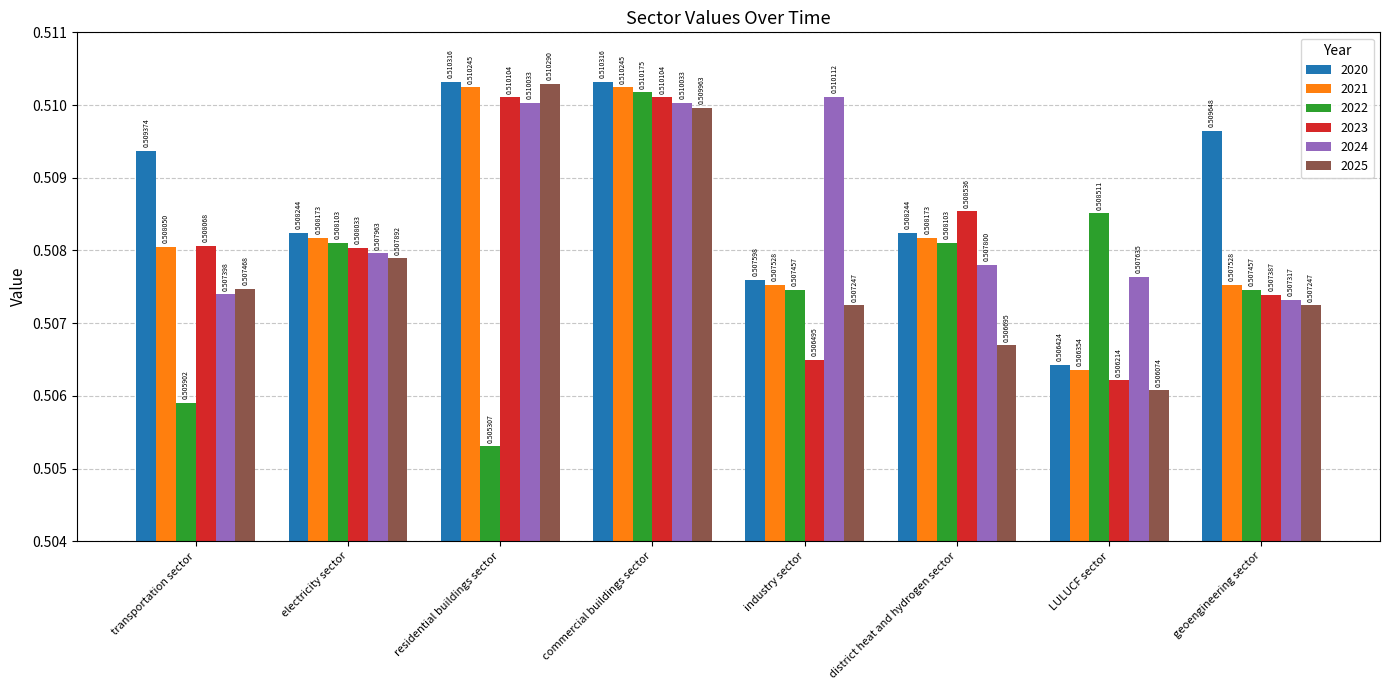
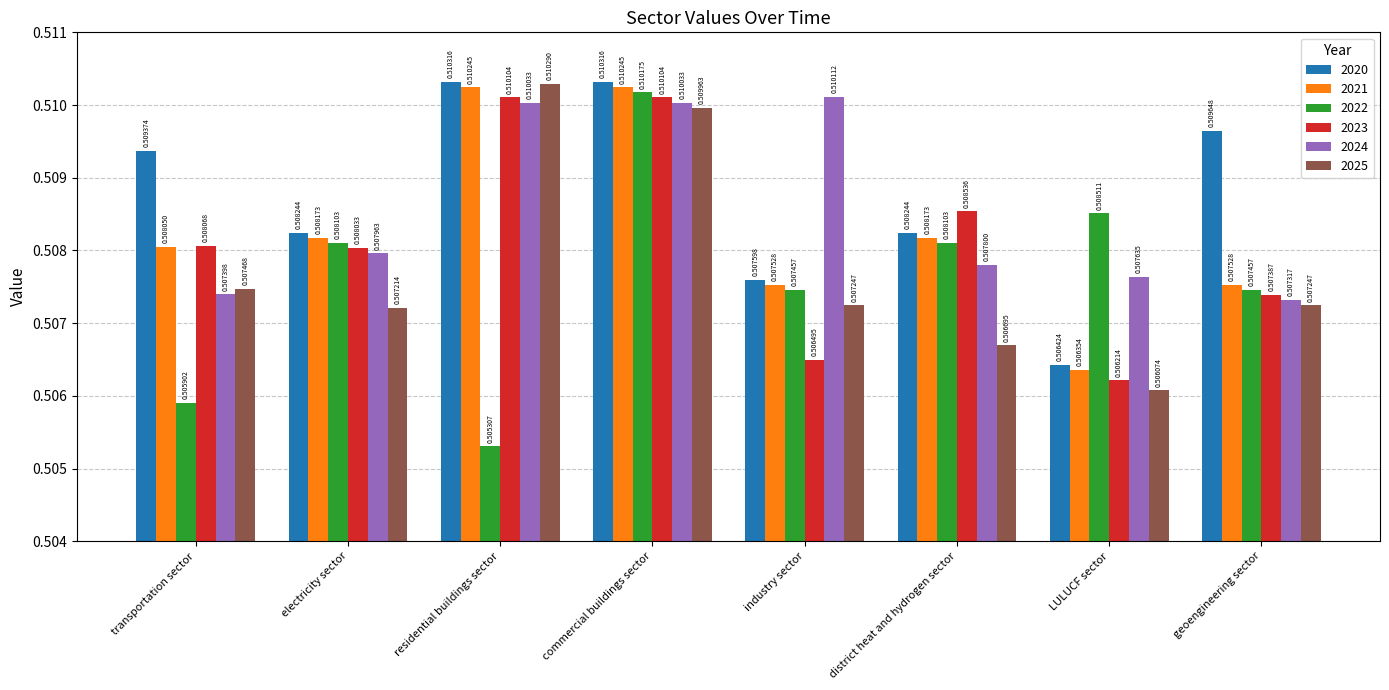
  {
    "2020": {
      "transportation sector": 0.509374,
      "electricity sector": 0.508244,
      "residential buildings sector": 0.510316,
      "commercial buildings sector": 0.510316,
      "industry sector": 0.507598,
      "district heat and hydrogen sector": 0.508244,
      "LULUCF sector": 0.506424,
      "geoengineering sector": 0.509648
    },
    "2021": {
      "transportation sector": 0.508050,
      "electricity sector": 0.508173,
      "residential buildings sector": 0.510245,
      "commercial buildings sector": 0.510245,
      "industry sector": 0.507528,
      "district heat and hydrogen sector": 0.508173,
      "LULUCF sector": 0.506354,
      "geoengineering sector": 0.507528
    },
    "2022": {
      "transportation sector": 0.505902,
      "electricity sector": 0.508103,
      "residential buildings sector": 0.505307,
      "commercial buildings sector": 0.510175,
      "industry sector": 0.507457,
      "district heat and hydrogen sector": 0.508103,
      "LULUCF sector": 0.508511,
      "geoengineering sector": 0.507457
    },
    "2023": {
      "transportation sector": 0.508068,
      "electricity sector": 0.508033,
      "residential buildings sector": 0.510104,
      "commercial buildings sector": 0.510104,
      "industry sector": 0.506495,
      "district heat and hydrogen sector": 0.508536,
      "LULUCF sector": 0.506214,
      "geoengineering sector": 0.507387
    },
    "2024": {
      "transportation sector": 0.507398,
      "electricity sector": 0.507963,
      "residential buildings sector": 0.510033,
      "commercial buildings sector": 0.510033,
      "industry sector": 0.510112,
      "district heat and hydrogen sector": 0.507800,
      "LULUCF sector": 0.507635,
      "geoengineering sector": 0.507317
    },
    "2025": {
      "transportation sector": 0.507468,
-     "electricity sector": 0.507892,
+     "electricity sector": 0.507214,
      "residential buildings sector": 0.510290,
      "commercial buildings sector": 0.509963,
      "industry sector": 0.507247,
      "district heat and hydrogen sector": 0.506695,
      "LULUCF sector": 0.506074,
      "geoengineering sector": 0.507247
    }
  }
